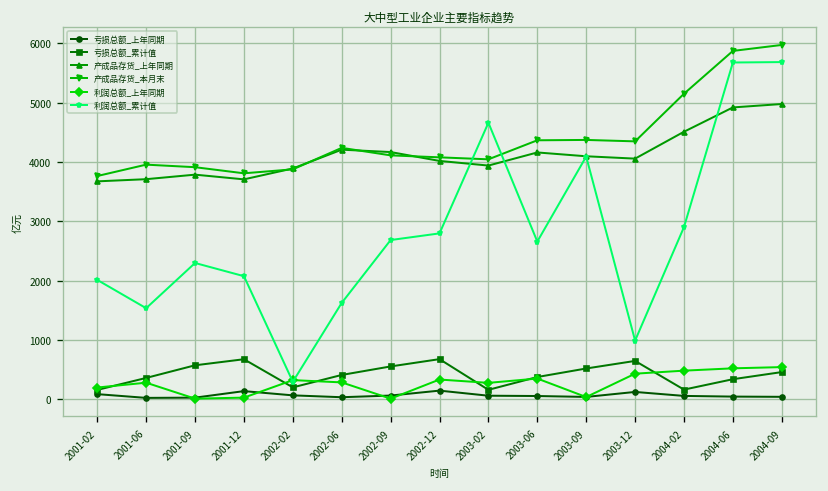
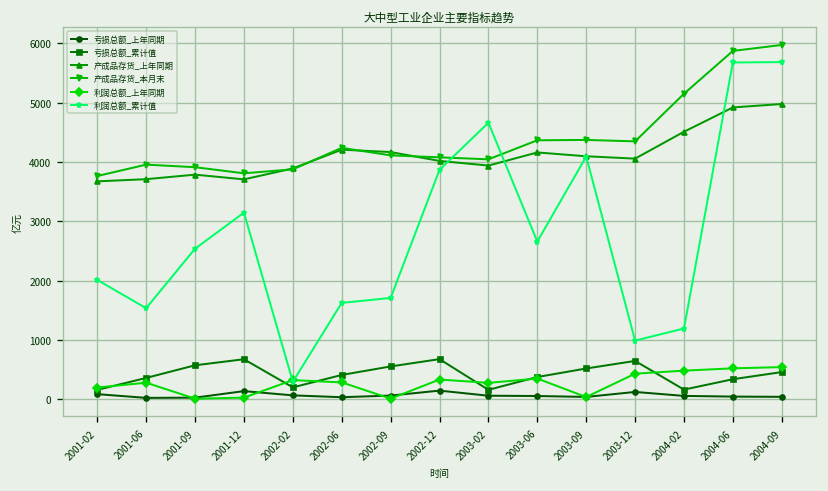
  {
    "利润总额_累计值": {
      "2001-02": 2000,
      "2001-06": 1500,
-     "2001-09": 2300,
-     "2001-12": 2100,
+     "2001-09": 2500,
+     "2001-12": 3100,
      "2002-06": 1600,
-     "2002-09": 2700,
-     "2002-12": 2800,
+     "2002-09": 1700,
+     "2002-12": 3900,
      "2003-02": 4700,
      "2003-06": 2700,
      "2003-12": 1000,
-     "2004-02": 2900,
+     "2004-02": 1200,
      "2004-06": 5700,
      "2004-09": 5700
    }
  }
